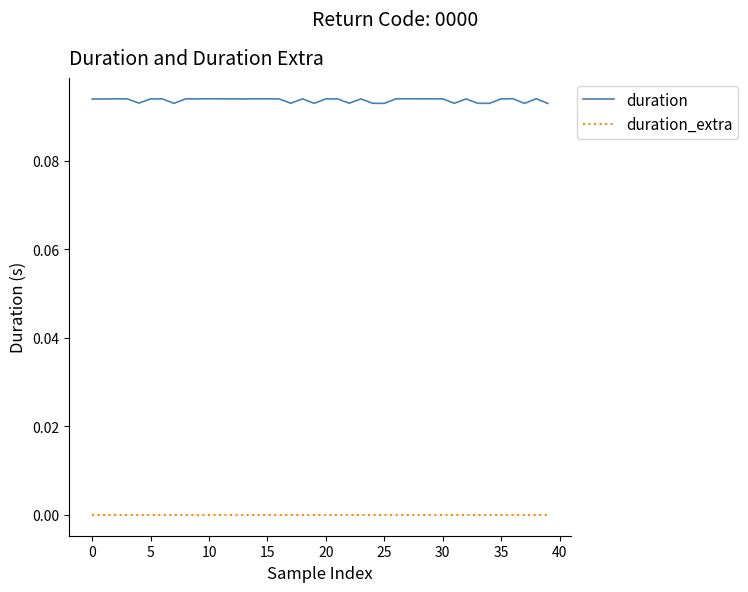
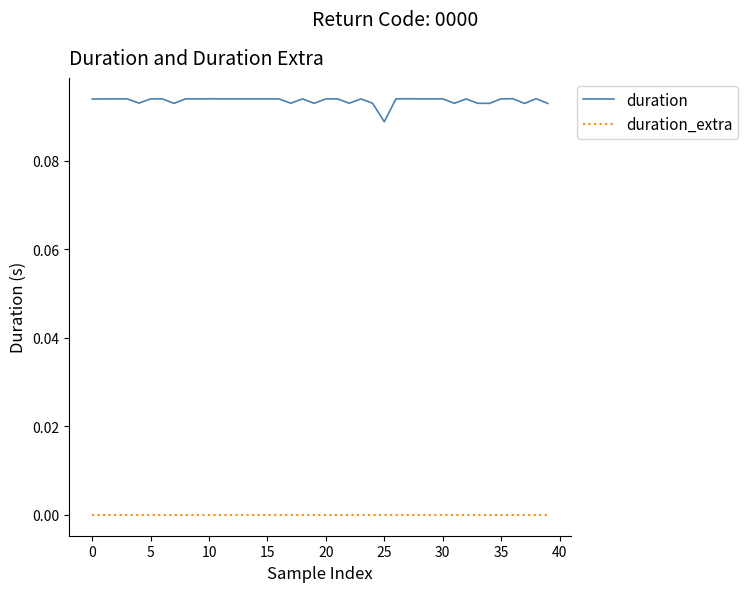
  {
    "duration": {
      "0": 0.094,
      "5": 0.094,
      "10": 0.094,
      "15": 0.094,
      "20": 0.094,
-     "25": 0.093,
+     "25": 0.089,
      "30": 0.094,
      "35": 0.094
    },
    "duration_extra": {
      "0": 0.000,
      "5": 0.000,
      "10": 0.000,
      "15": 0.000,
      "20": 0.000,
      "25": 0.000,
      "30": 0.000,
      "35": 0.000
    }
  }
